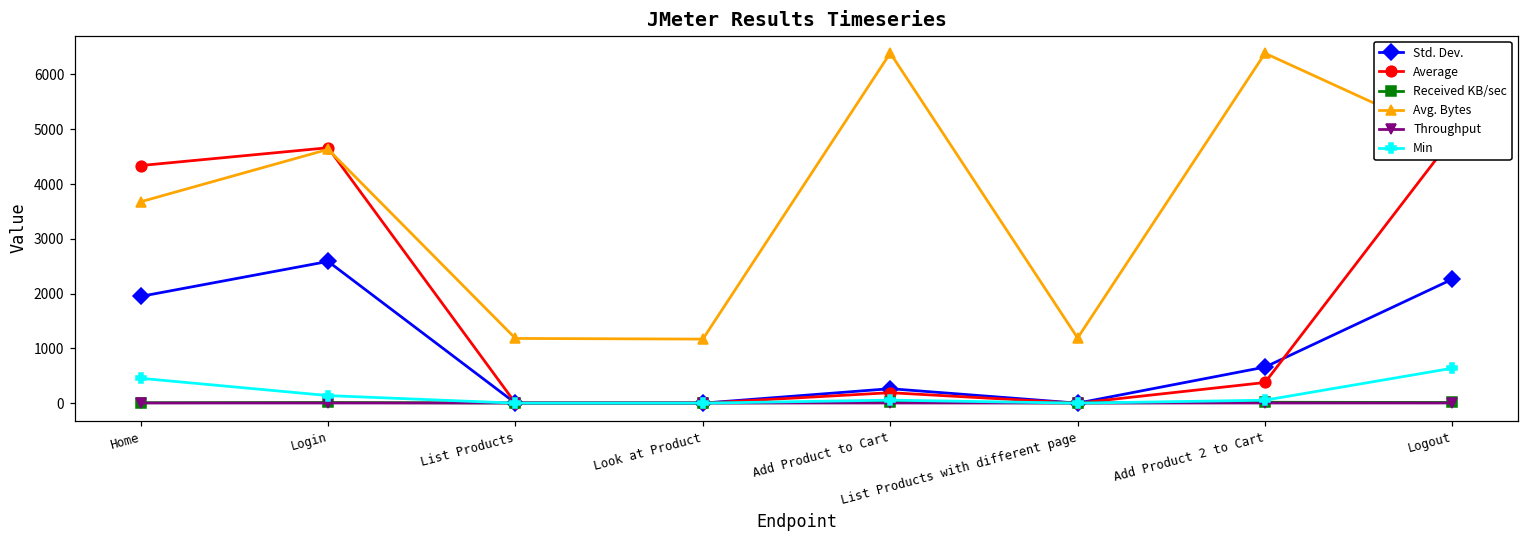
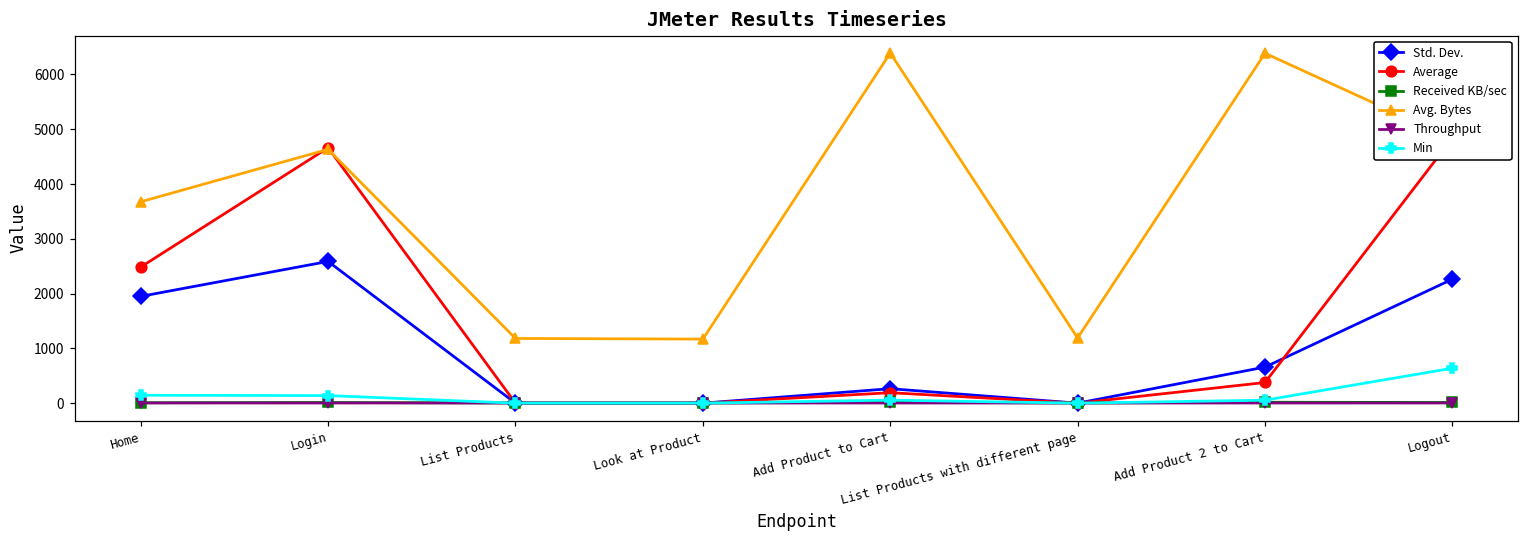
  {
    "Std. Dev.": {
      "Home": 1900,
      "Login": 2600,
      "Add Product to Cart": 300,
      "Add Product 2 to Cart": 700,
      "Logout": 2300
    },
    "Average": {
-     "Home": 4300,
+     "Home": 2500,
      "Add Product to Cart": 200,
      "Add Product 2 to Cart": 400
    },
    "Throughput": {
      "Home": 0,
      "Login": 0,
      "Add Product to Cart": 0,
      "Add Product 2 to Cart": 0,
      "Logout": 0
    },
    "Avg. Bytes": {
      "Home": 3700,
      "List Products": 1200,
      "Look at Product": 1200,
      "Add Product to Cart": 6400,
      "List Products with different page": 1200,
      "Add Product 2 to Cart": 6400
    },
    "Min": {
-     "Home": 500,
+     "Home": 100,
      "Login": 100,
      "Logout": 600
    }
  }
